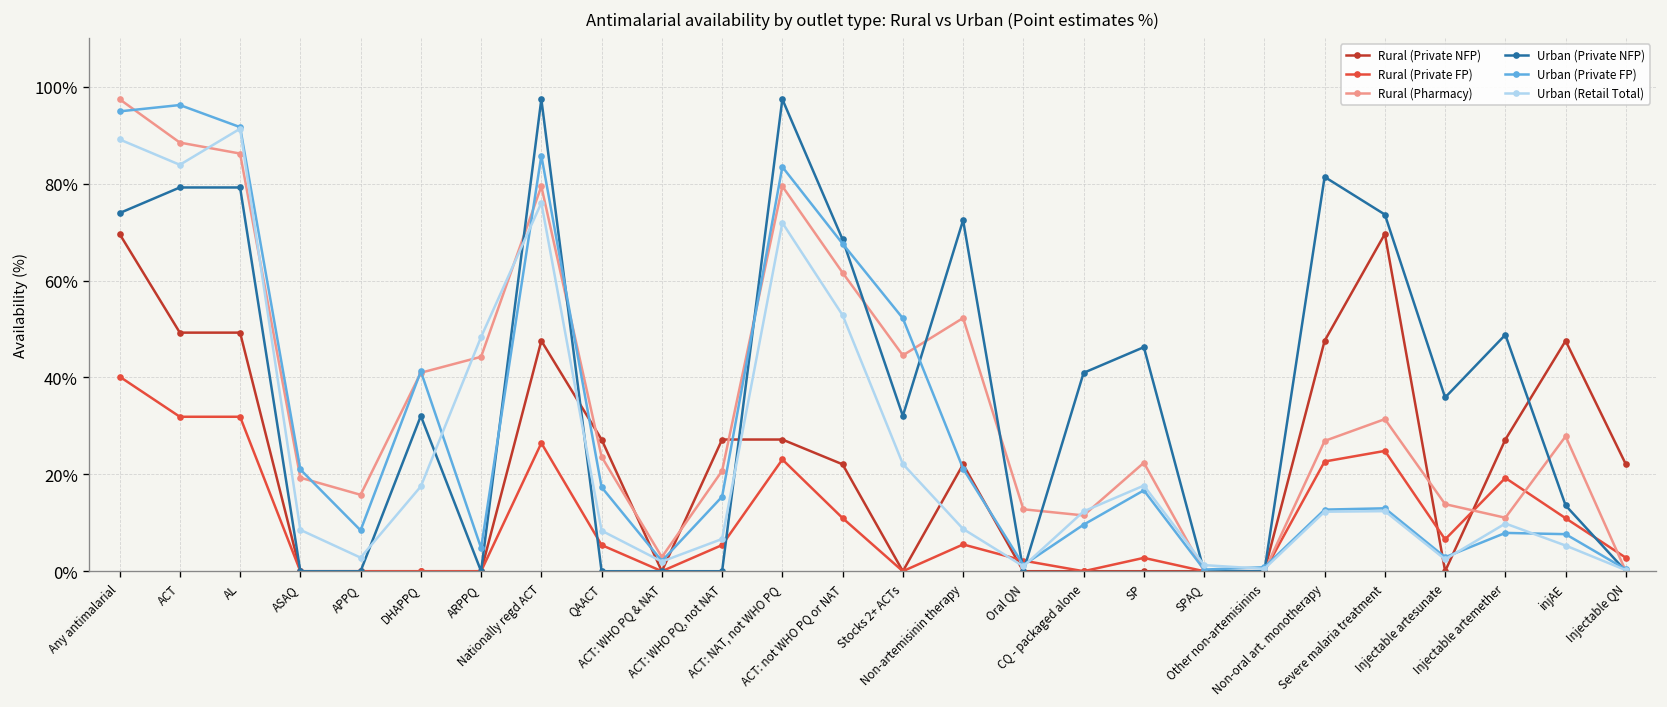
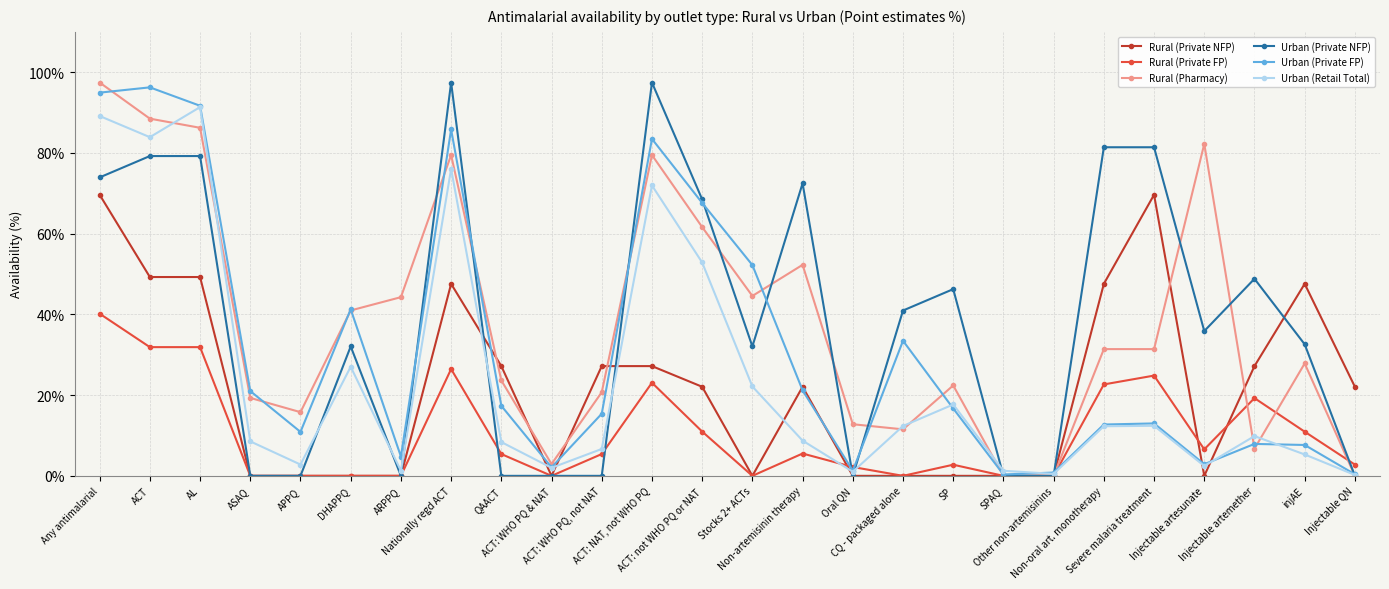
  {
    "Rural (Pharmacy)": {
      "Any antimalarial": "97%",
      "ACT": "89%",
      "AL": "86%",
      "ASAQ": "19%",
      "APPQ": "16%",
      "ARPPQ": "44%",
      "Nationally regd ACT": "79%",
      "QAACT": "24%",
      "ACT: WHO PQ & NAT": "3%",
      "ACT: WHO PQ, not NAT": "21%",
      "ACT: NAT, not WHO PQ": "79%",
      "ACT: not WHO PQ or NAT": "62%",
      "Stocks 2+ ACTs": "45%",
      "Non-artemisinin therapy": "52%",
      "Oral QN": "13%",
      "CQ - packaged alone": "12%",
      "SP": "22%",
-     "Non-oral art. monotherapy": "27%",
+     "Non-oral art. monotherapy": "31%",
      "Severe malaria treatment": "31%",
-     "Injectable artesunate": "14%",
-     "Injectable artemether": "11%",
+     "Injectable artesunate": "82%",
+     "Injectable artemether": "7%",
      "injAE": "28%"
    },
    "Urban (Private NFP)": {
      "Any antimalarial": "74%",
      "ACT": "79%",
      "AL": "79%",
      "DHAPPQ": "32%",
      "Nationally regd ACT": "97%",
      "QAACT": "0%",
      "ACT: WHO PQ, not NAT": "0%",
      "ACT: NAT, not WHO PQ": "97%",
      "ACT: not WHO PQ or NAT": "68%",
      "Stocks 2+ ACTs": "32%",
      "Non-artemisinin therapy": "72%",
      "CQ - packaged alone": "41%",
      "SP": "46%",
      "Non-oral art. monotherapy": "81%",
-     "Severe malaria treatment": "74%",
+     "Severe malaria treatment": "81%",
      "Injectable artesunate": "36%",
      "Injectable artemether": "49%",
-     "injAE": "14%"
+     "injAE": "33%"
    },
    "Urban (Private FP)": {
      "Any antimalarial": "95%",
      "ACT": "96%",
      "ASAQ": "21%",
-     "APPQ": "8%",
+     "APPQ": "11%",
      "ARPPQ": "5%",
      "Nationally regd ACT": "86%",
      "QAACT": "17%",
      "ACT: WHO PQ, not NAT": "15%",
      "ACT: NAT, not WHO PQ": "83%",
      "ACT: not WHO PQ or NAT": "68%",
      "Stocks 2+ ACTs": "52%",
      "Non-artemisinin therapy": "21%",
-     "CQ - packaged alone": "10%",
+     "CQ - packaged alone": "33%",
      "SP": "17%",
      "Injectable artemether": "8%",
      "injAE": "8%"
    },
    "Urban (Retail Total)": {
      "Any antimalarial": "89%",
      "ACT": "84%",
      "ASAQ": "9%",
      "APPQ": "3%",
-     "DHAPPQ": "18%",
-     "ARPPQ": "48%",
+     "DHAPPQ": "27%",
+     "ARPPQ": "1%",
      "Nationally regd ACT": "76%",
      "QAACT": "8%",
      "ACT: WHO PQ, not NAT": "7%",
      "ACT: NAT, not WHO PQ": "72%",
      "ACT: not WHO PQ or NAT": "53%",
      "Stocks 2+ ACTs": "22%",
      "Non-artemisinin therapy": "9%",
      "CQ - packaged alone": "12%",
      "SP": "18%",
      "SPAQ": "1%",
      "Injectable artemether": "10%",
      "injAE": "5%"
    }
  }
